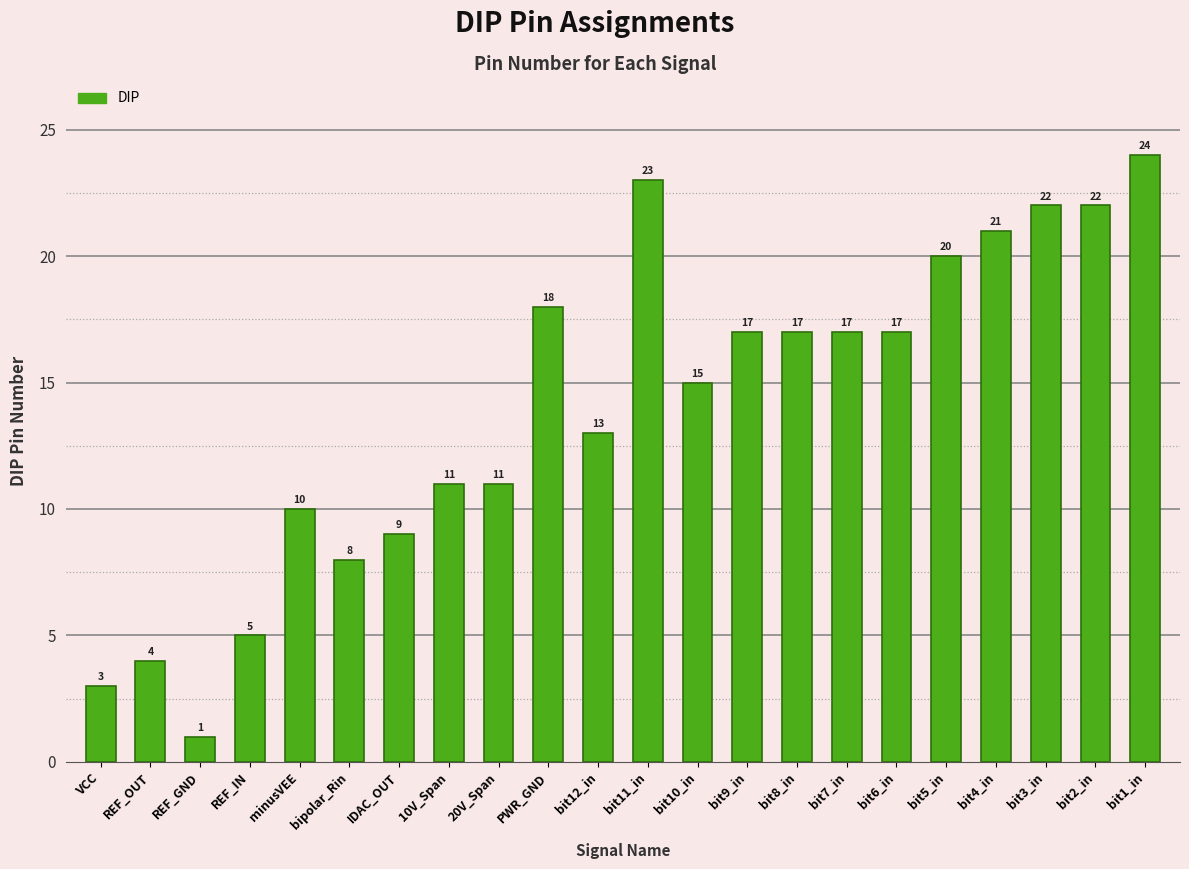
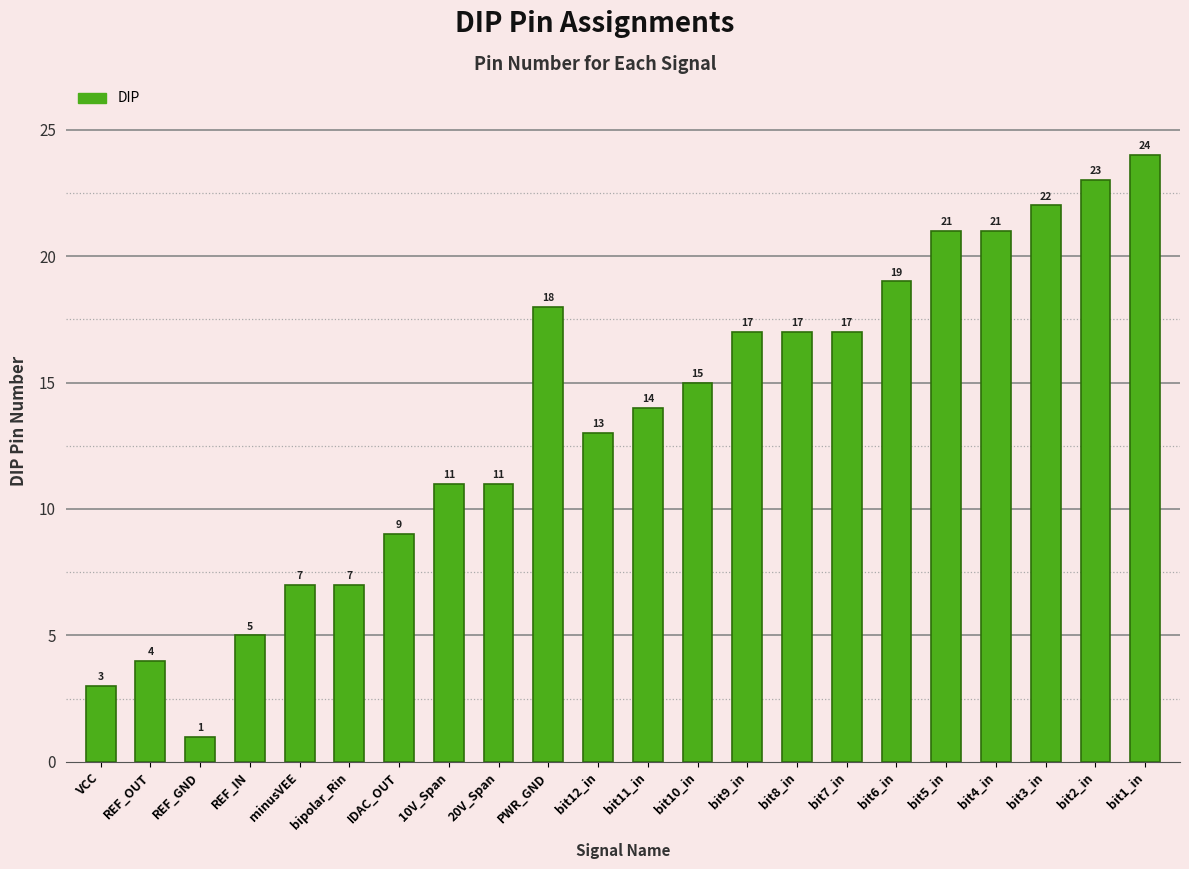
  {
    "VCC": 3,
    "REF_OUT": 4,
    "REF_GND": 1,
    "REF_IN": 5,
-   "minusVEE": 10,
-   "bipolar_Rin": 8,
+   "minusVEE": 7,
+   "bipolar_Rin": 7,
    "IDAC_OUT": 9,
    "10V_Span": 11,
    "20V_Span": 11,
    "PWR_GND": 18,
    "bit12_in": 13,
-   "bit11_in": 23,
+   "bit11_in": 14,
    "bit10_in": 15,
    "bit9_in": 17,
    "bit8_in": 17,
    "bit7_in": 17,
-   "bit6_in": 17,
-   "bit5_in": 20,
+   "bit6_in": 19,
+   "bit5_in": 21,
    "bit4_in": 21,
    "bit3_in": 22,
-   "bit2_in": 22,
+   "bit2_in": 23,
    "bit1_in": 24
  }
